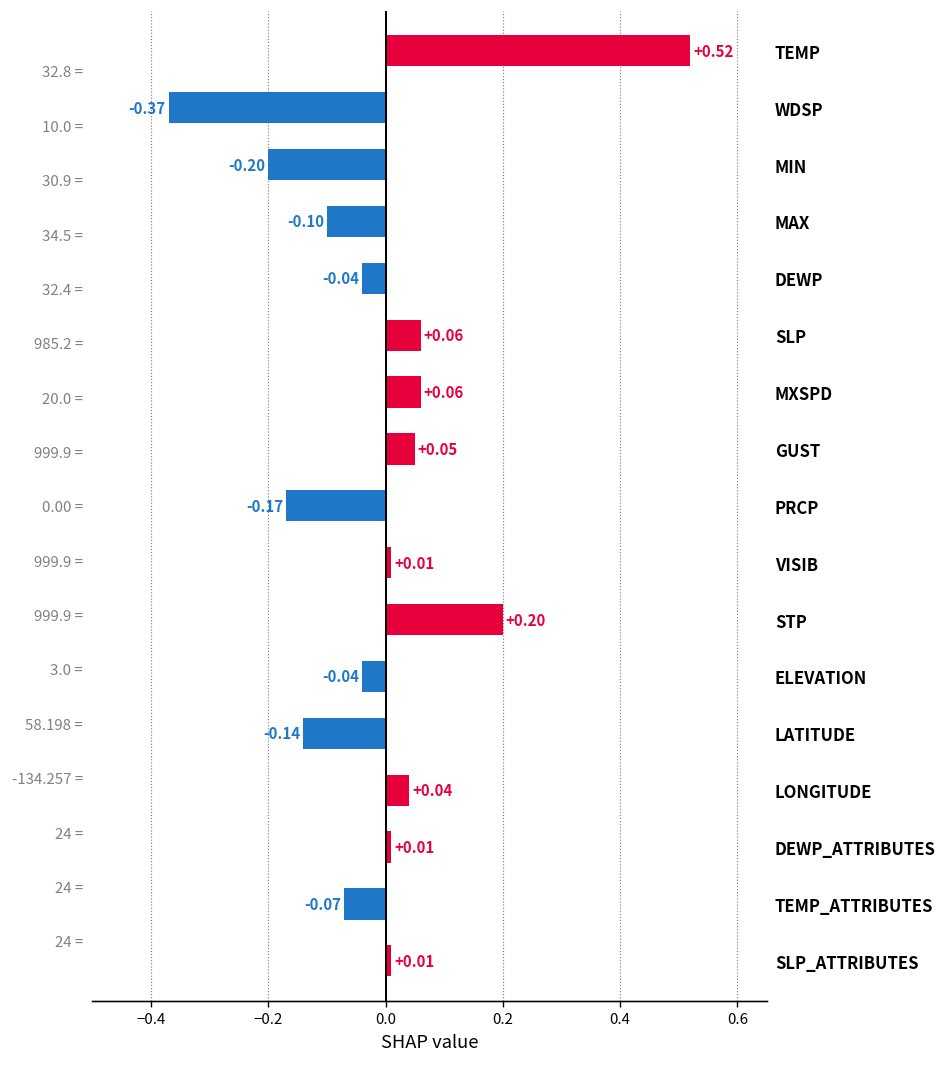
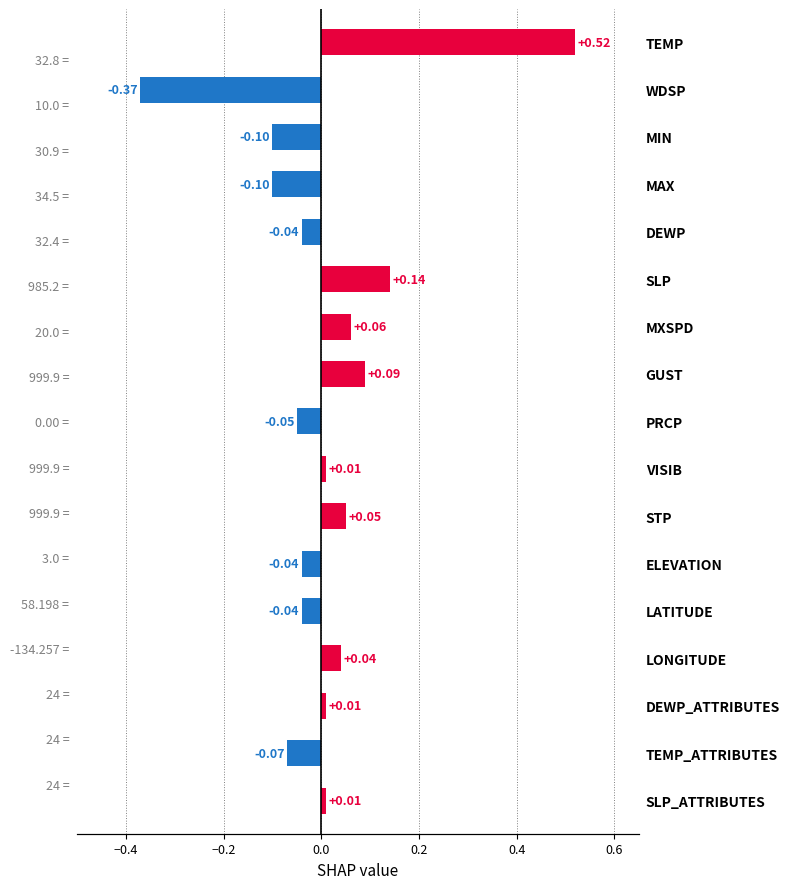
  {
    "TEMP": "+0.52",
    "WDSP": "-0.37",
-   "MIN": "-0.20",
+   "MIN": "-0.10",
    "MAX": "-0.10",
    "DEWP": "-0.04",
-   "SLP": "+0.06",
+   "SLP": "+0.14",
    "MXSPD": "+0.06",
-   "GUST": "+0.05",
-   "PRCP": "-0.17",
+   "GUST": "+0.09",
+   "PRCP": "-0.05",
    "VISIB": "+0.01",
-   "STP": "+0.20",
+   "STP": "+0.05",
    "ELEVATION": "-0.04",
-   "LATITUDE": "-0.14",
+   "LATITUDE": "-0.04",
    "LONGITUDE": "+0.04",
    "DEWP_ATTRIBUTES": "+0.01",
    "TEMP_ATTRIBUTES": "-0.07",
    "SLP_ATTRIBUTES": "+0.01"
  }
